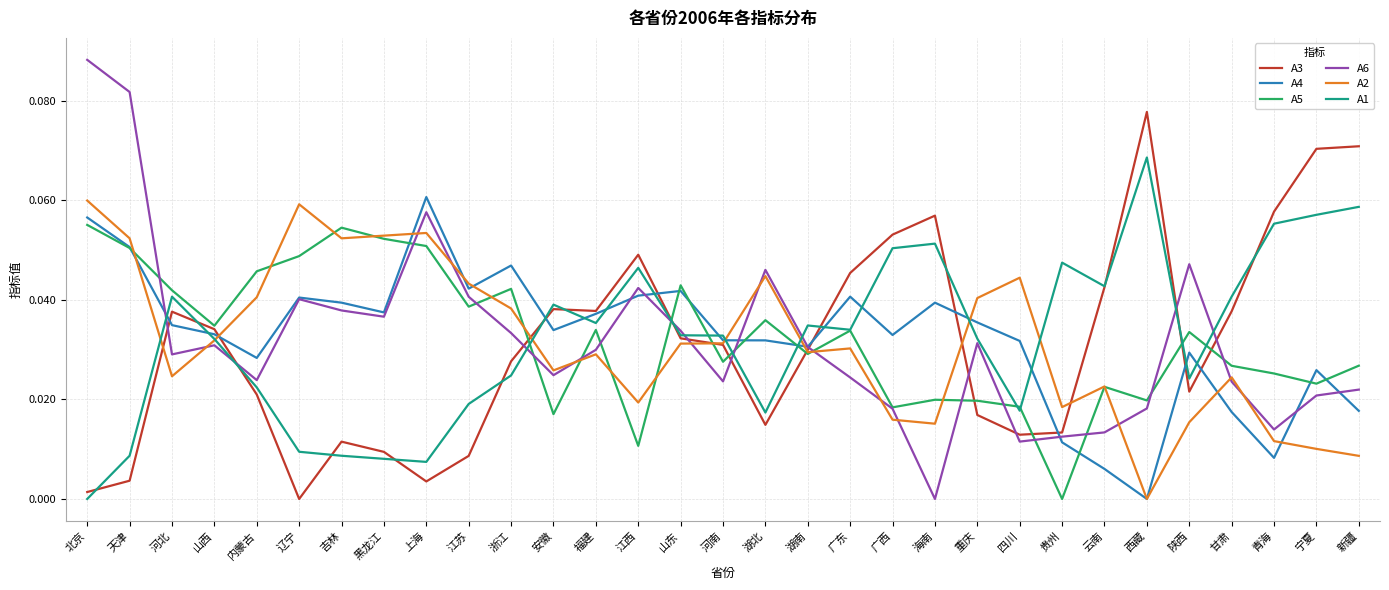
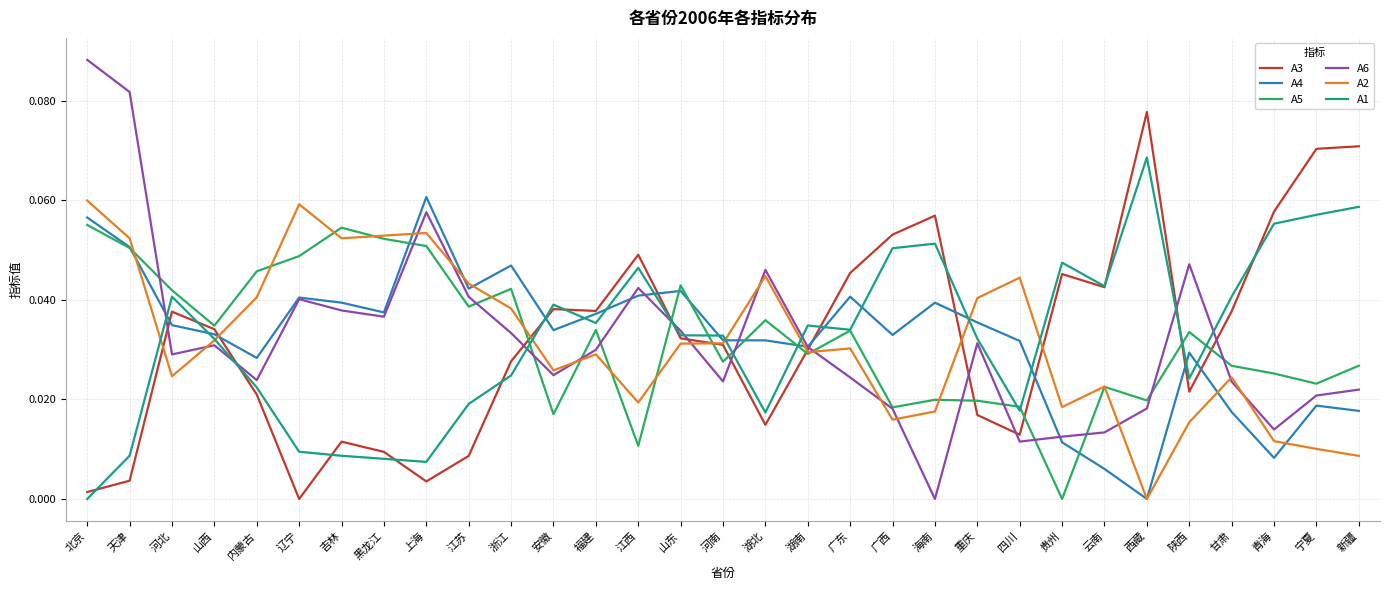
  {
    "A3": {
      "北京": 0.001,
      "天津": 0.004,
      "河北": 0.038,
      "山西": 0.034,
      "内蒙古": 0.021,
      "辽宁": 0.000,
      "吉林": 0.012,
      "黑龙江": 0.009,
      "上海": 0.004,
      "江苏": 0.009,
      "浙江": 0.028,
      "安徽": 0.038,
      "福建": 0.038,
      "江西": 0.049,
      "山东": 0.032,
      "湖北": 0.015,
      "湖南": 0.030,
      "广东": 0.045,
      "广西": 0.053,
      "海南": 0.057,
      "重庆": 0.017,
      "四川": 0.013,
-     "贵州": 0.013,
+     "贵州": 0.045,
      "西藏": 0.078,
      "陕西": 0.022,
      "甘肃": 0.038,
      "青海": 0.058,
      "宁夏": 0.070,
      "新疆": 0.071
    },
    "A4": {
      "北京": 0.057,
      "河北": 0.035,
      "山西": 0.033,
      "内蒙古": 0.028,
      "吉林": 0.039,
      "黑龙江": 0.037,
      "上海": 0.061,
      "江苏": 0.042,
      "浙江": 0.047,
      "安徽": 0.034,
      "福建": 0.037,
      "江西": 0.041,
      "山东": 0.042,
      "河南": 0.032,
      "湖北": 0.032,
      "广东": 0.041,
      "广西": 0.033,
      "海南": 0.039,
      "重庆": 0.035,
      "四川": 0.032,
      "贵州": 0.011,
      "云南": 0.006,
      "陕西": 0.029,
      "甘肃": 0.017,
      "青海": 0.008,
-     "宁夏": 0.026,
+     "宁夏": 0.019,
      "新疆": 0.018
    },
    "A6": {
      "北京": 0.088,
      "天津": 0.082,
      "河北": 0.029,
      "山西": 0.031,
      "内蒙古": 0.024,
      "吉林": 0.038,
      "黑龙江": 0.037,
      "上海": 0.058,
      "江苏": 0.041,
      "浙江": 0.033,
      "安徽": 0.025,
      "福建": 0.030,
      "江西": 0.042,
      "山东": 0.034,
      "河南": 0.024,
      "湖北": 0.046,
      "广东": 0.024,
      "海南": 0.000,
      "重庆": 0.031,
      "四川": 0.012,
      "贵州": 0.013,
      "云南": 0.013,
      "西藏": 0.018,
      "陕西": 0.047,
      "甘肃": 0.024,
      "青海": 0.014,
      "宁夏": 0.021,
      "新疆": 0.022
    },
    "A2": {
      "北京": 0.060,
      "天津": 0.052,
      "河北": 0.025,
      "内蒙古": 0.041,
      "辽宁": 0.059,
      "吉林": 0.052,
      "黑龙江": 0.053,
      "上海": 0.053,
      "江苏": 0.043,
      "浙江": 0.038,
      "安徽": 0.026,
      "福建": 0.029,
      "江西": 0.019,
      "山东": 0.031,
      "湖北": 0.045,
      "广东": 0.030,
      "广西": 0.016,
-     "海南": 0.015,
+     "海南": 0.018,
      "重庆": 0.040,
      "四川": 0.044,
      "贵州": 0.018,
      "陕西": 0.015,
      "甘肃": 0.024,
      "青海": 0.012,
      "宁夏": 0.010,
      "新疆": 0.009
    }
  }
